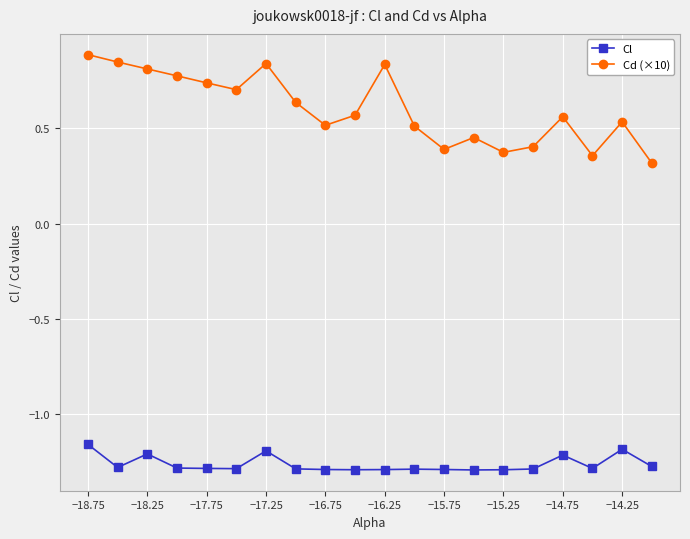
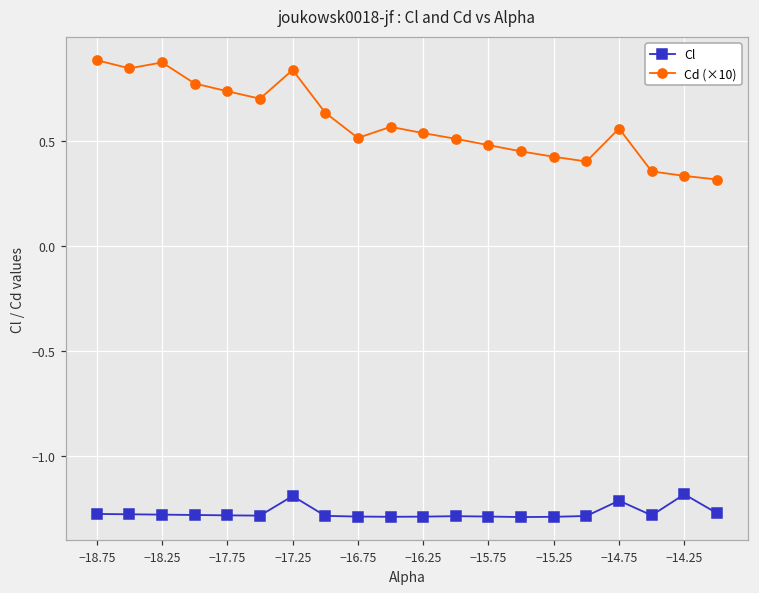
  {
    "Cl": {
-     "−18.75": -1.16,
-     "−18.25": -1.21,
+     "−18.75": -1.28,
+     "−18.25": -1.28,
      "−17.75": -1.28,
      "−17.25": -1.19,
      "−16.75": -1.29,
      "−16.25": -1.29,
      "−15.75": -1.29,
      "−15.25": -1.29,
      "−14.75": -1.21,
      "−14.25": -1.18
    },
    "Cd (×10)": {
      "−18.75": 0.89,
-     "−18.25": 0.81,
+     "−18.25": 0.87,
      "−17.75": 0.74,
      "−17.25": 0.84,
      "−16.75": 0.51,
-     "−16.25": 0.83,
-     "−15.75": 0.39,
-     "−15.25": 0.37,
+     "−16.25": 0.54,
+     "−15.75": 0.48,
+     "−15.25": 0.43,
      "−14.75": 0.56,
-     "−14.25": 0.53
+     "−14.25": 0.33
    }
  }
